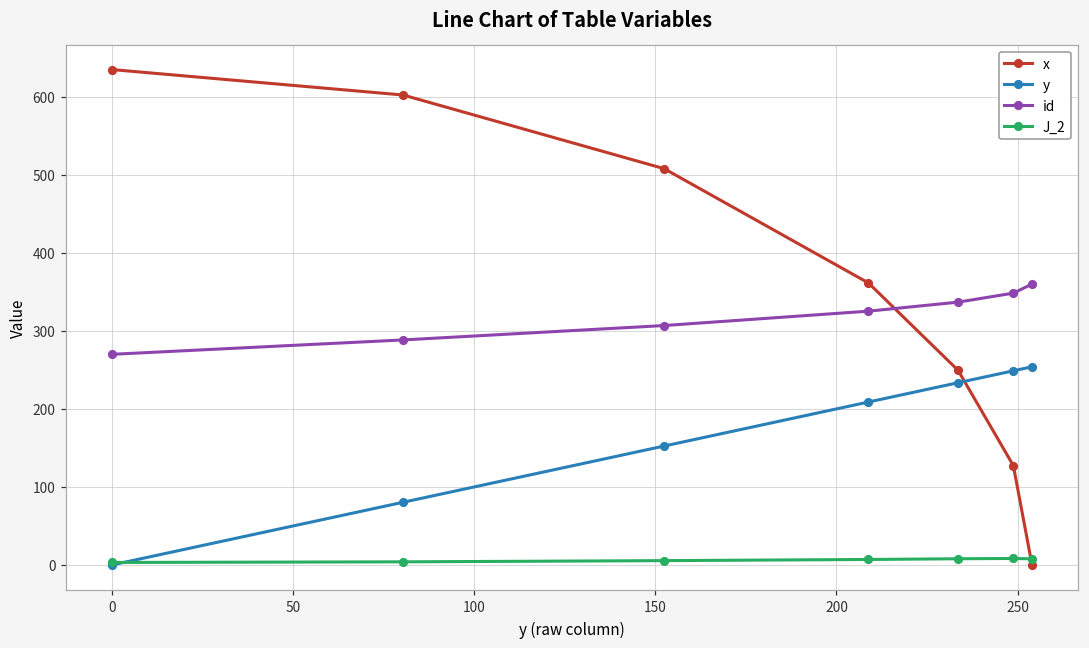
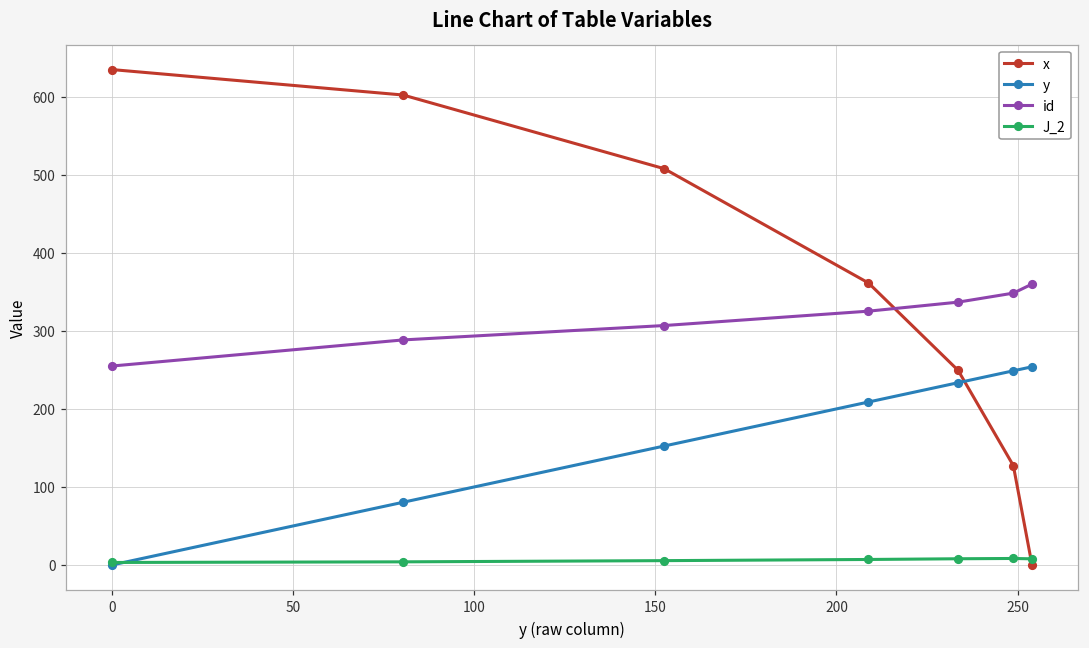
  {
    "x": {
      "0": 640
    },
    "id": {
-     "0": 270
+     "0": 260
    }
  }
